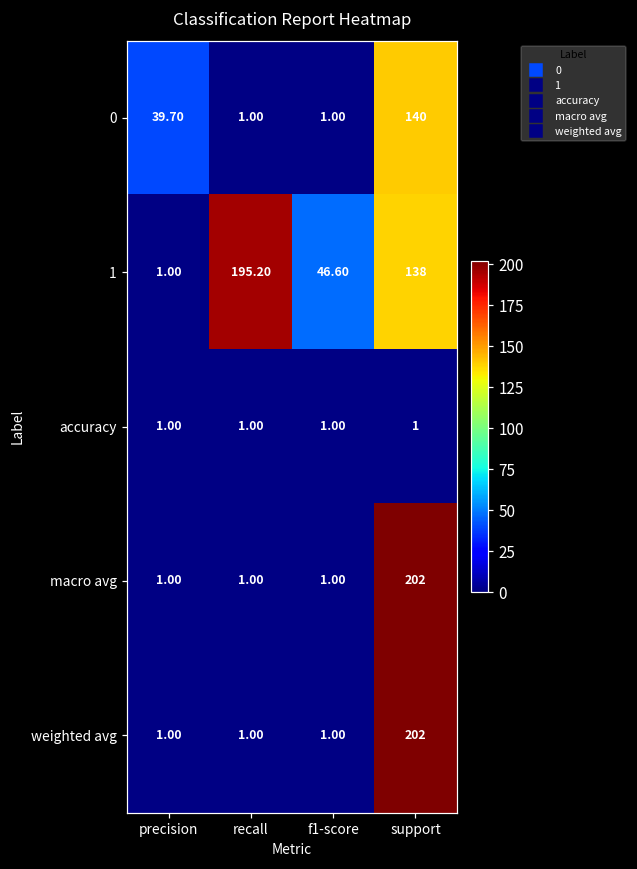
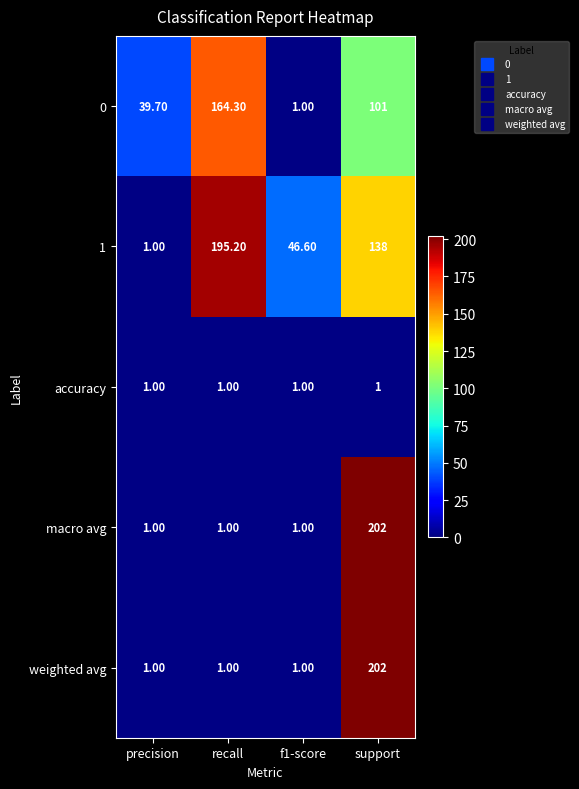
  {
    "0": {
      "precision": 39.70,
-     "recall": 1.00,
+     "recall": 164.30,
      "f1-score": 1.00,
-     "support": 140
+     "support": 101
    },
    "1": {
      "precision": 1.00,
      "recall": 195.20,
      "f1-score": 46.60,
      "support": 138
    },
    "accuracy": {
      "precision": 1.00,
      "recall": 1.00,
      "f1-score": 1.00,
      "support": 1
    },
    "macro avg": {
      "precision": 1.00,
      "recall": 1.00,
      "f1-score": 1.00,
      "support": 202
    },
    "weighted avg": {
      "precision": 1.00,
      "recall": 1.00,
      "f1-score": 1.00,
      "support": 202
    }
  }
